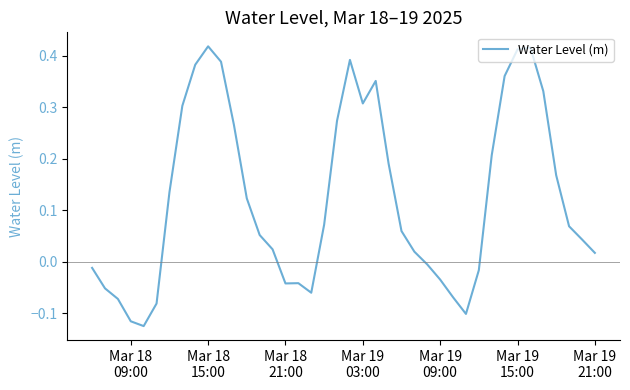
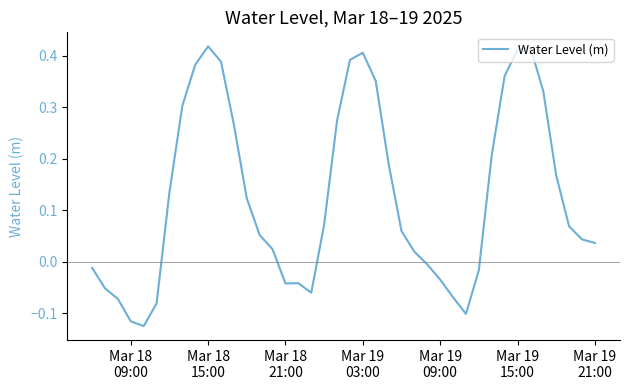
  {
    "Mar 18 09:00": -0.12,
    "Mar 18 15:00": 0.42,
    "Mar 18 21:00": -0.04,
-   "Mar 19 03:00": 0.31,
+   "Mar 19 03:00": 0.41,
    "Mar 19 09:00": -0.03,
-   "Mar 19 21:00": 0.02
+   "Mar 19 21:00": 0.04
  }
